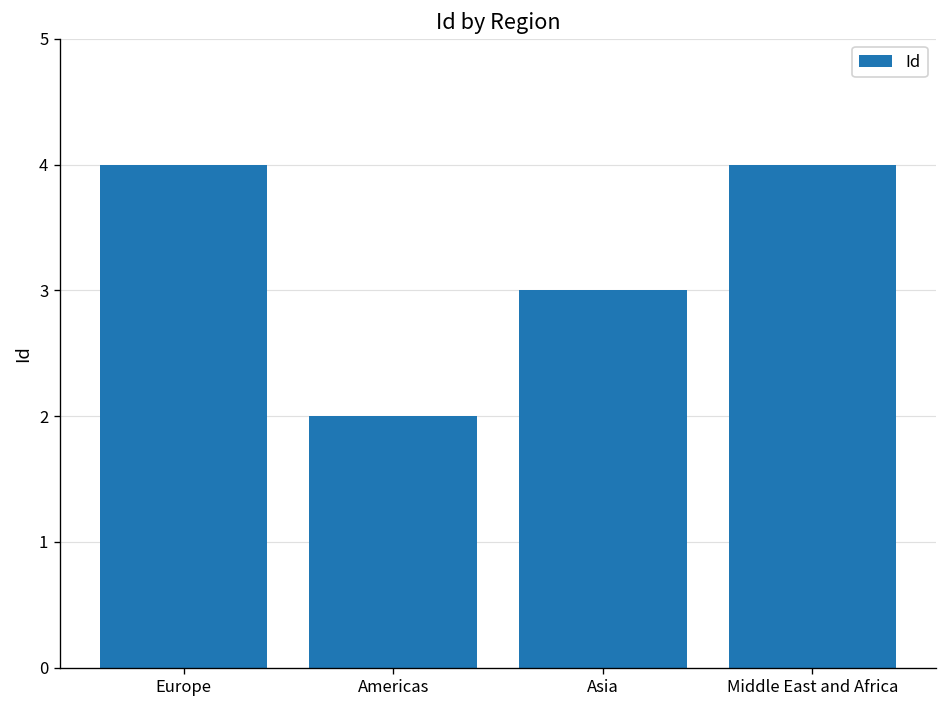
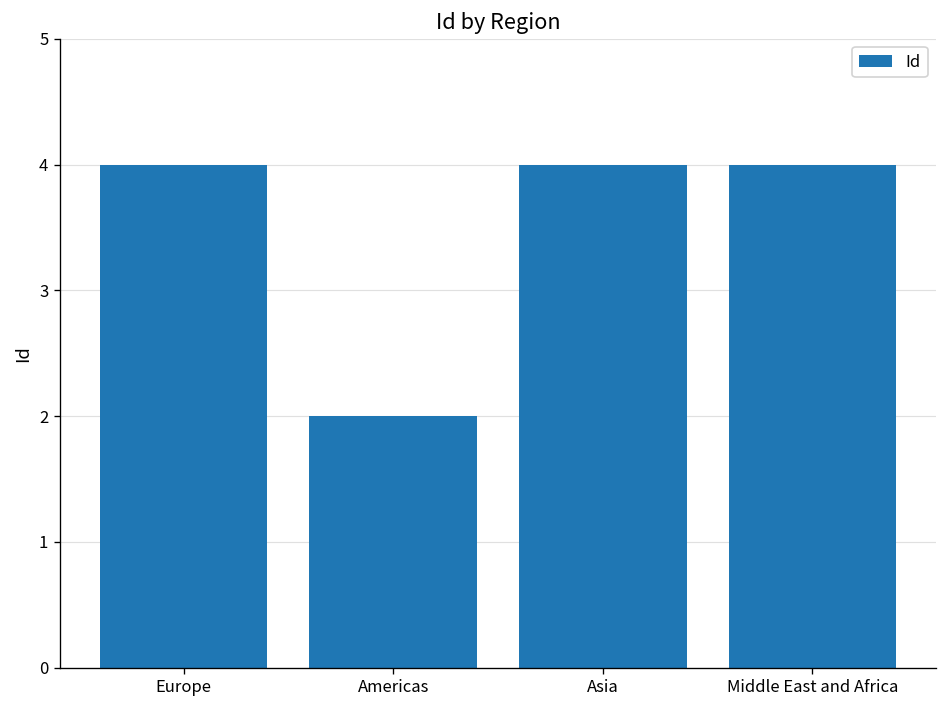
  {
    "Europe": 4,
    "Americas": 2,
-   "Asia": 3,
+   "Asia": 4,
    "Middle East and Africa": 4
  }
